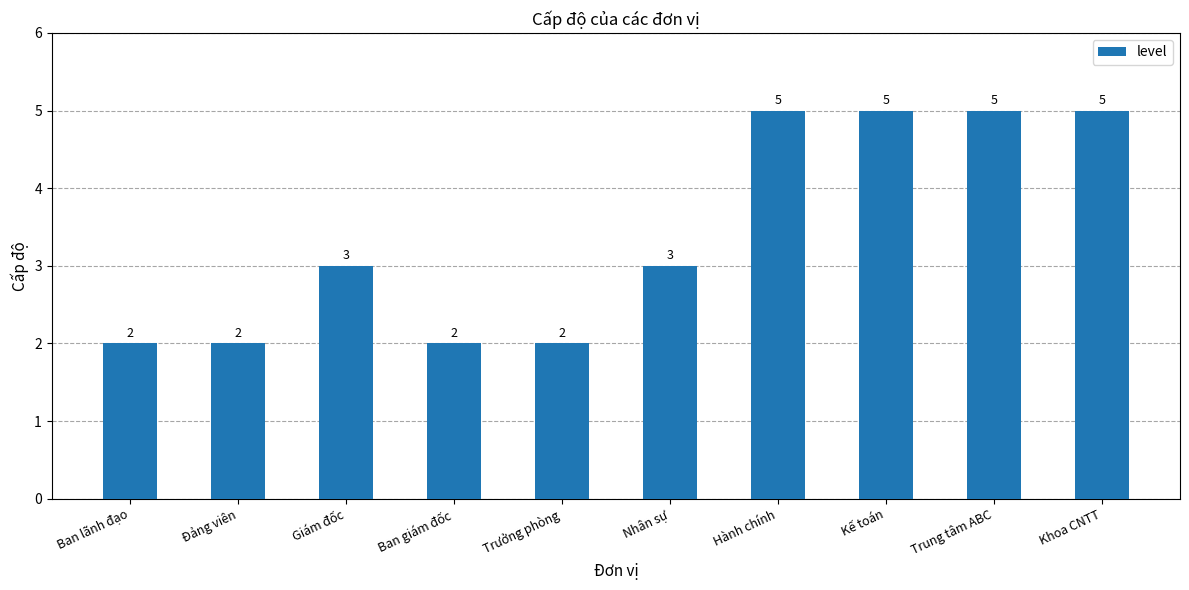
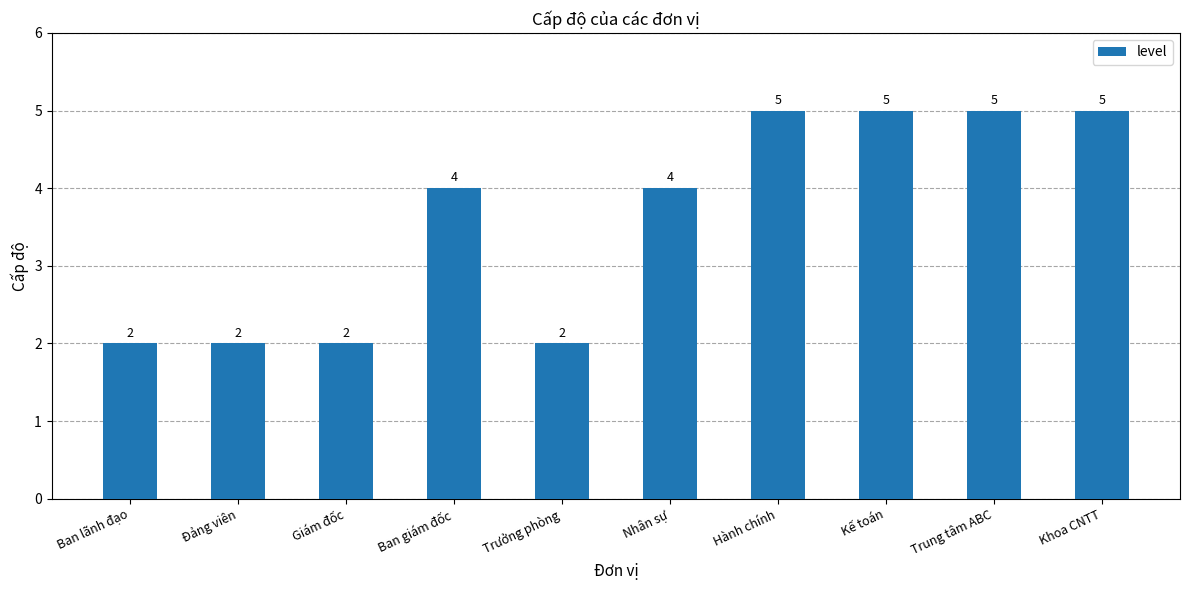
  {
    "Ban lãnh đạo": 2,
    "Đảng viên": 2,
-   "Giám đốc": 3,
-   "Ban giám đốc": 2,
+   "Giám đốc": 2,
+   "Ban giám đốc": 4,
    "Trưởng phòng": 2,
-   "Nhân sự": 3,
+   "Nhân sự": 4,
    "Hành chính": 5,
    "Kế toán": 5,
    "Trung tâm ABC": 5,
    "Khoa CNTT": 5
  }
